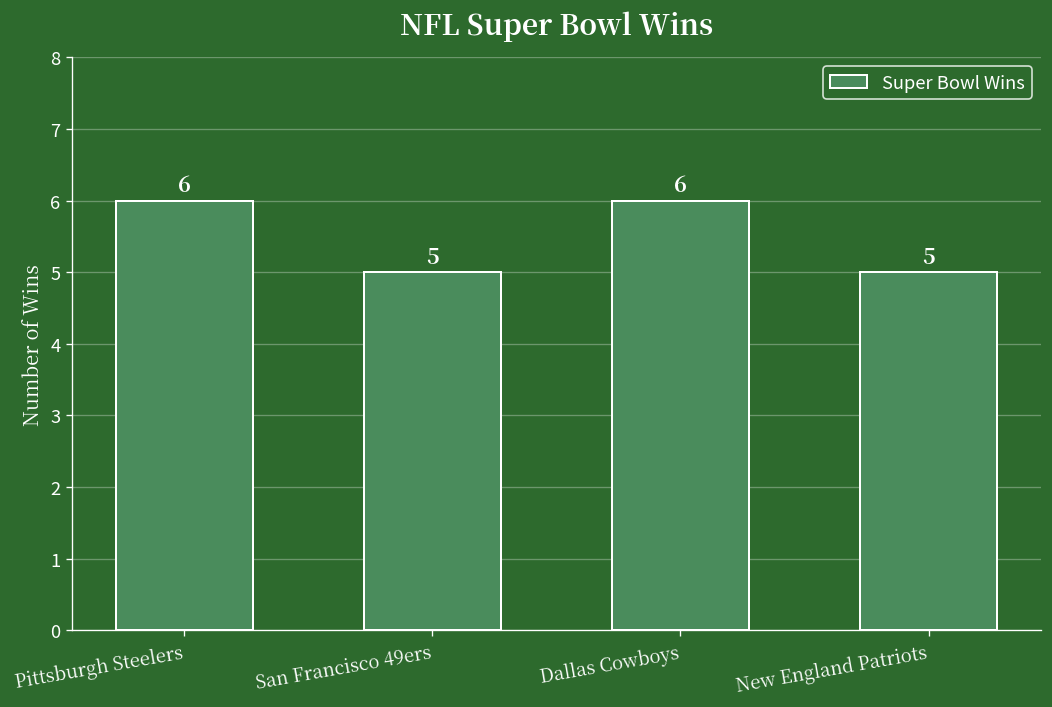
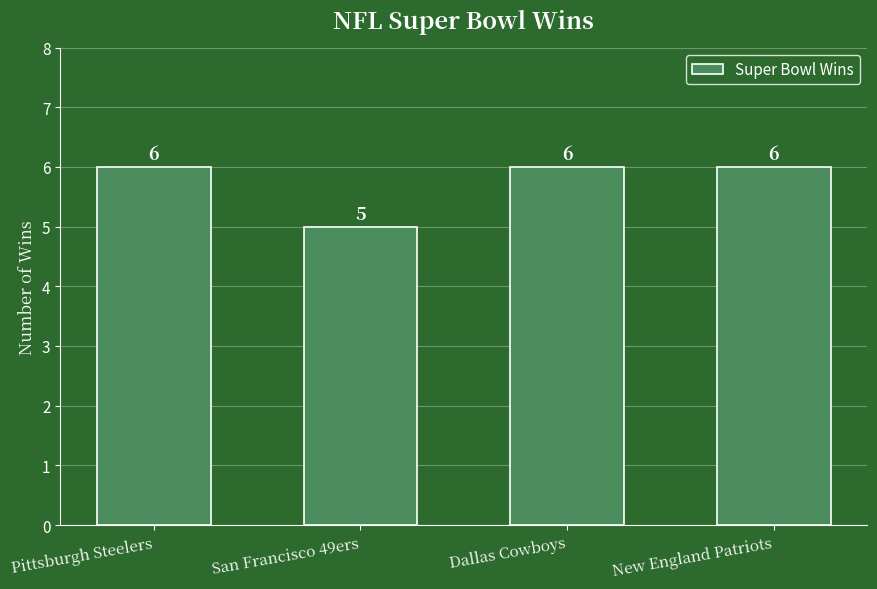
  {
    "Pittsburgh Steelers": 6,
    "San Francisco 49ers": 5,
    "Dallas Cowboys": 6,
-   "New England Patriots": 5
+   "New England Patriots": 6
  }
